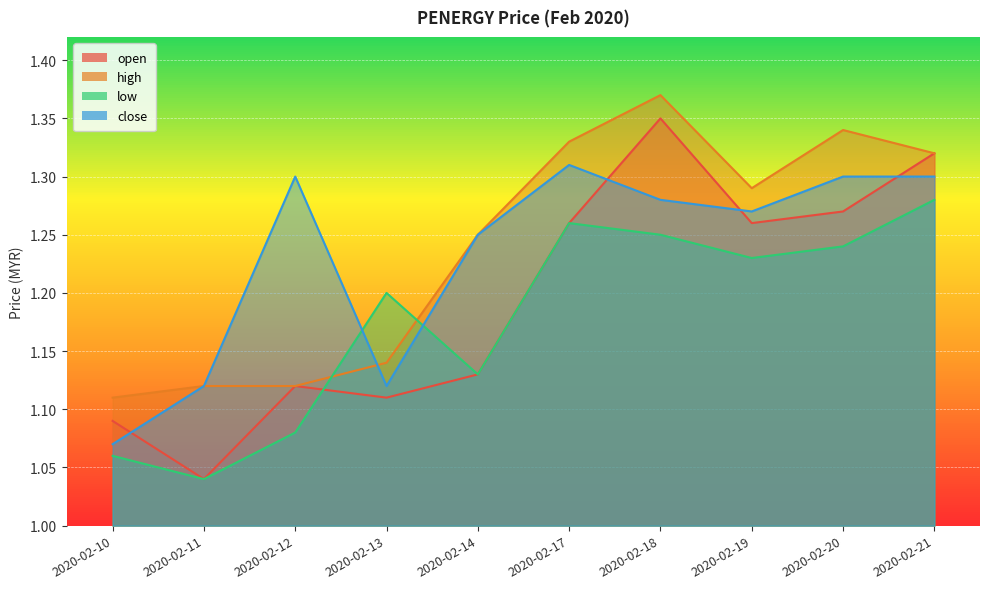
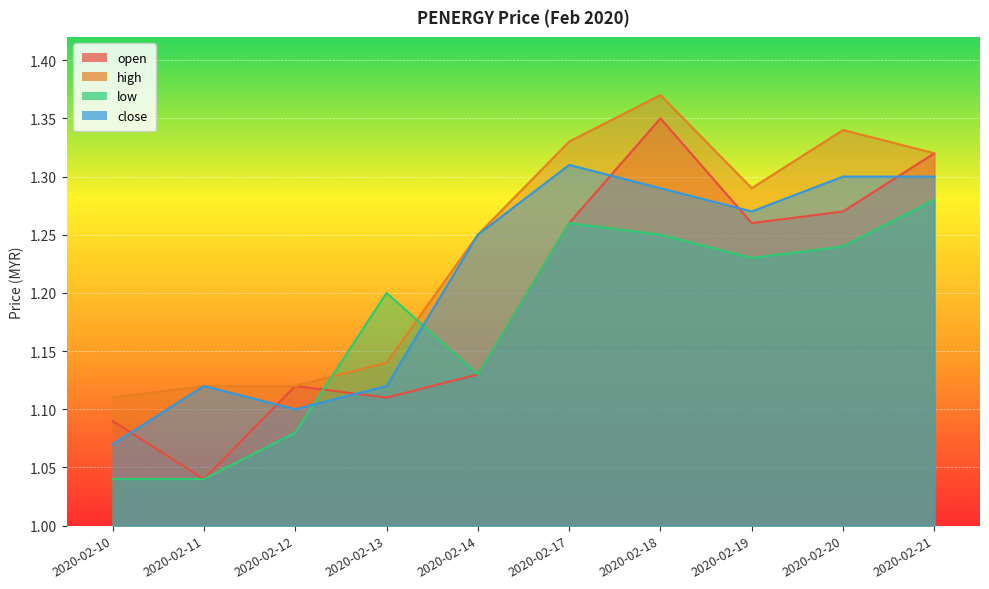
  {
    "low": {
-     "2020-02-10": 1.06,
+     "2020-02-10": 1.04,
      "2020-02-12": 1.08,
      "2020-02-13": 1.20,
      "2020-02-18": 1.25,
      "2020-02-19": 1.23,
      "2020-02-20": 1.24,
      "2020-02-21": 1.28
    },
    "close": {
      "2020-02-10": 1.07,
-     "2020-02-12": 1.3,
+     "2020-02-12": 1.1,
      "2020-02-13": 1.12,
      "2020-02-17": 1.31,
-     "2020-02-18": 1.28,
+     "2020-02-18": 1.29,
      "2020-02-19": 1.27,
      "2020-02-20": 1.30,
      "2020-02-21": 1.30
    }
  }
